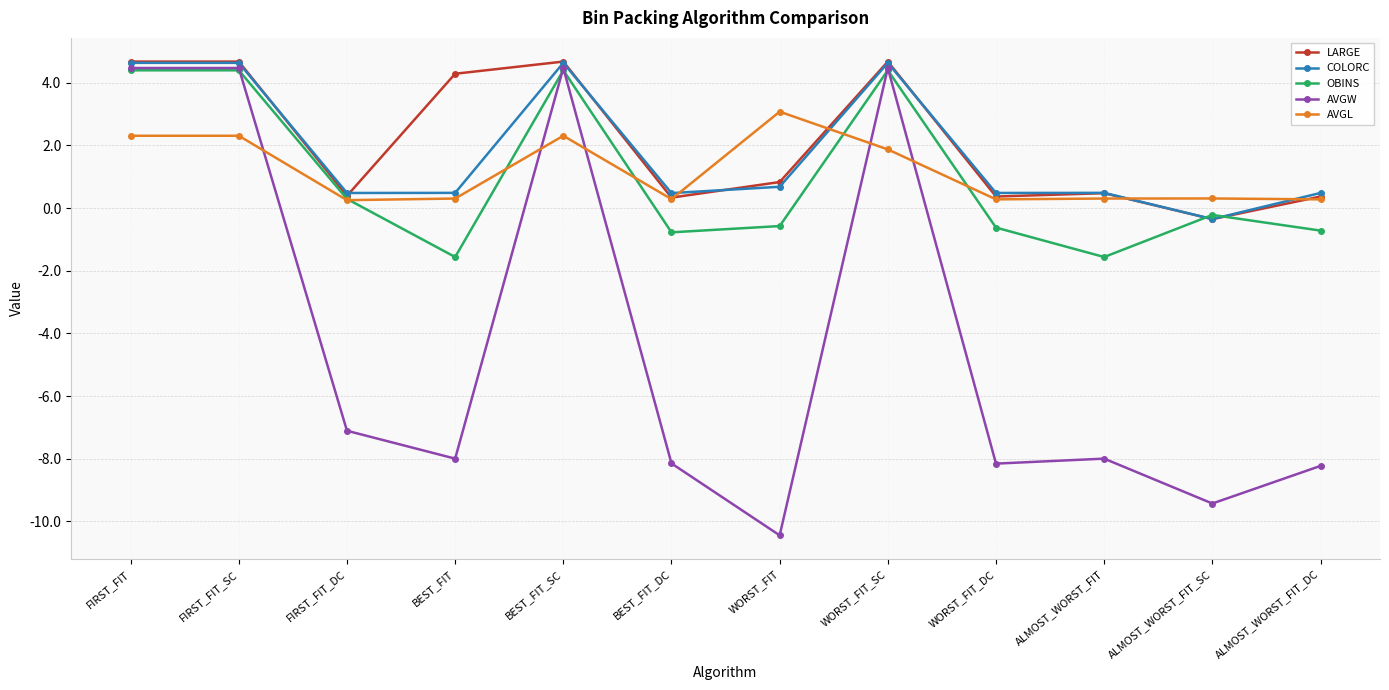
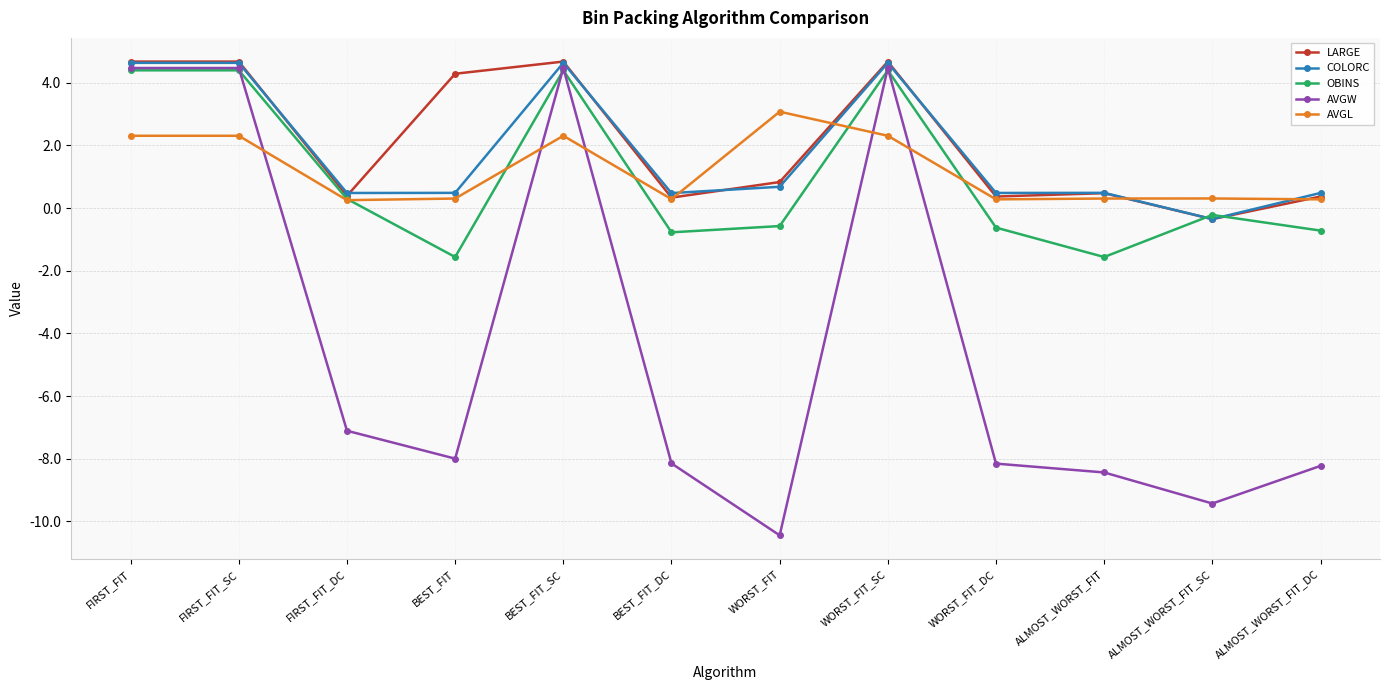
  {
    "LARGE": {
      "FIRST_FIT_DC": 0.4,
      "BEST_FIT": 4.3,
      "WORST_FIT": 0.8,
      "WORST_FIT_DC": 0.4,
      "ALMOST_WORST_FIT_DC": 0.4
    },
    "COLORC": {
      "FIRST_FIT_DC": 0.5,
      "BEST_FIT": 0.5,
      "BEST_FIT_DC": 0.5,
      "WORST_FIT": 0.7,
      "WORST_FIT_DC": 0.5,
      "ALMOST_WORST_FIT_DC": 0.5
    },
    "OBINS": {
      "BEST_FIT": -1.6,
      "BEST_FIT_DC": -0.8,
      "WORST_FIT": -0.6,
      "WORST_FIT_DC": -0.6,
      "ALMOST_WORST_FIT": -1.6,
      "ALMOST_WORST_FIT_SC": -0.2,
      "ALMOST_WORST_FIT_DC": -0.7
    },
    "AVGW": {
      "FIRST_FIT_DC": -7.1,
      "BEST_FIT": -8.0,
      "BEST_FIT_DC": -8.2,
      "WORST_FIT": -10.4,
      "WORST_FIT_DC": -8.2,
-     "ALMOST_WORST_FIT": -8.0,
+     "ALMOST_WORST_FIT": -8.4,
      "ALMOST_WORST_FIT_SC": -9.4,
      "ALMOST_WORST_FIT_DC": -8.2
    },
    "AVGL": {
      "FIRST_FIT": 2.3,
      "FIRST_FIT_SC": 2.3,
      "BEST_FIT": 0.3,
      "BEST_FIT_SC": 2.3,
      "WORST_FIT": 3.1,
-     "WORST_FIT_SC": 1.9,
+     "WORST_FIT_SC": 2.3,
      "WORST_FIT_DC": 0.3,
      "ALMOST_WORST_FIT": 0.3,
      "ALMOST_WORST_FIT_SC": 0.3,
      "ALMOST_WORST_FIT_DC": 0.3
    }
  }
